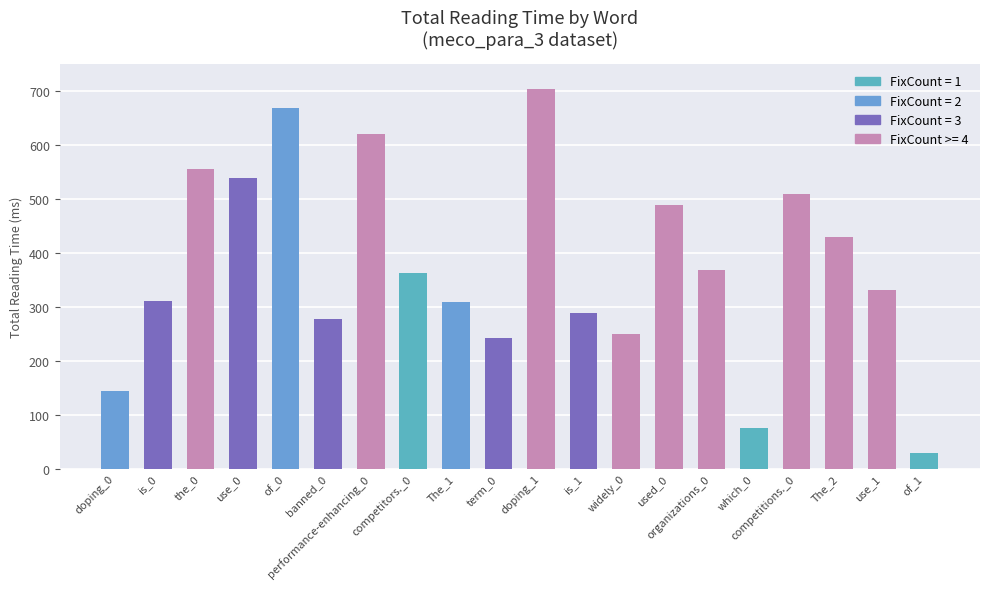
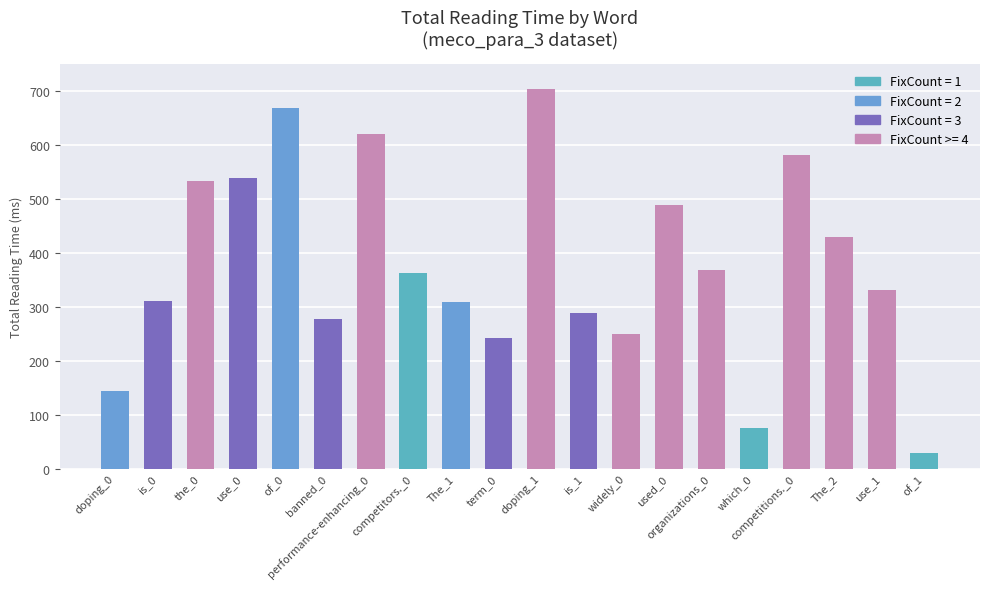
  {
    "doping_0": 140,
    "is_0": 310,
-   "the_0": 560,
+   "the_0": 530,
    "use_0": 540,
    "of_0": 670,
    "banned_0": 280,
    "performance-enhancing_0": 620,
    "competitors._0": 360,
    "The_1": 310,
    "term_0": 240,
    "doping_1": 700,
    "is_1": 290,
    "widely_0": 250,
    "used_0": 490,
    "organizations_0": 370,
    "which_0": 80,
-   "competitions._0": 510,
+   "competitions._0": 580,
    "The_2": 430,
    "use_1": 330,
    "of_1": 30
  }
